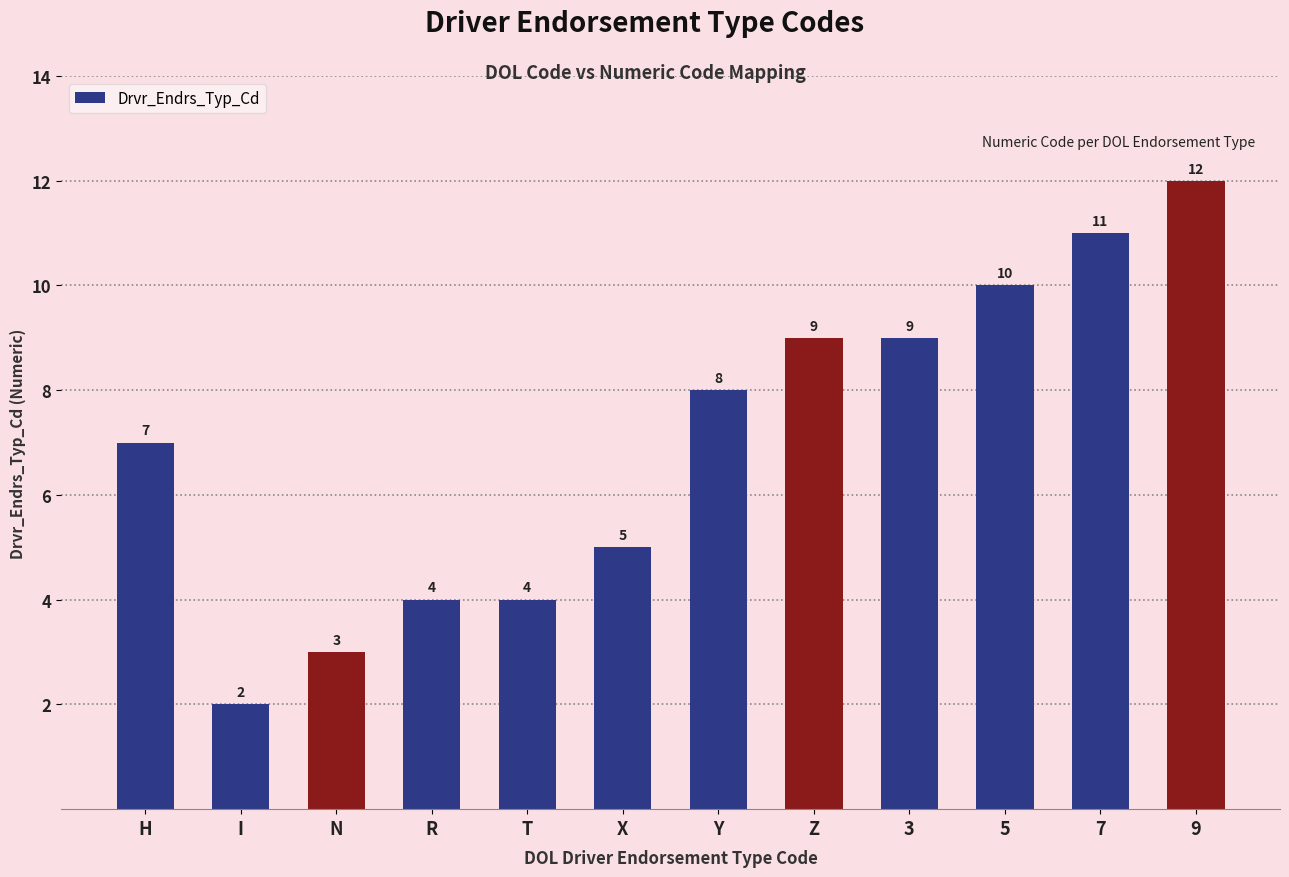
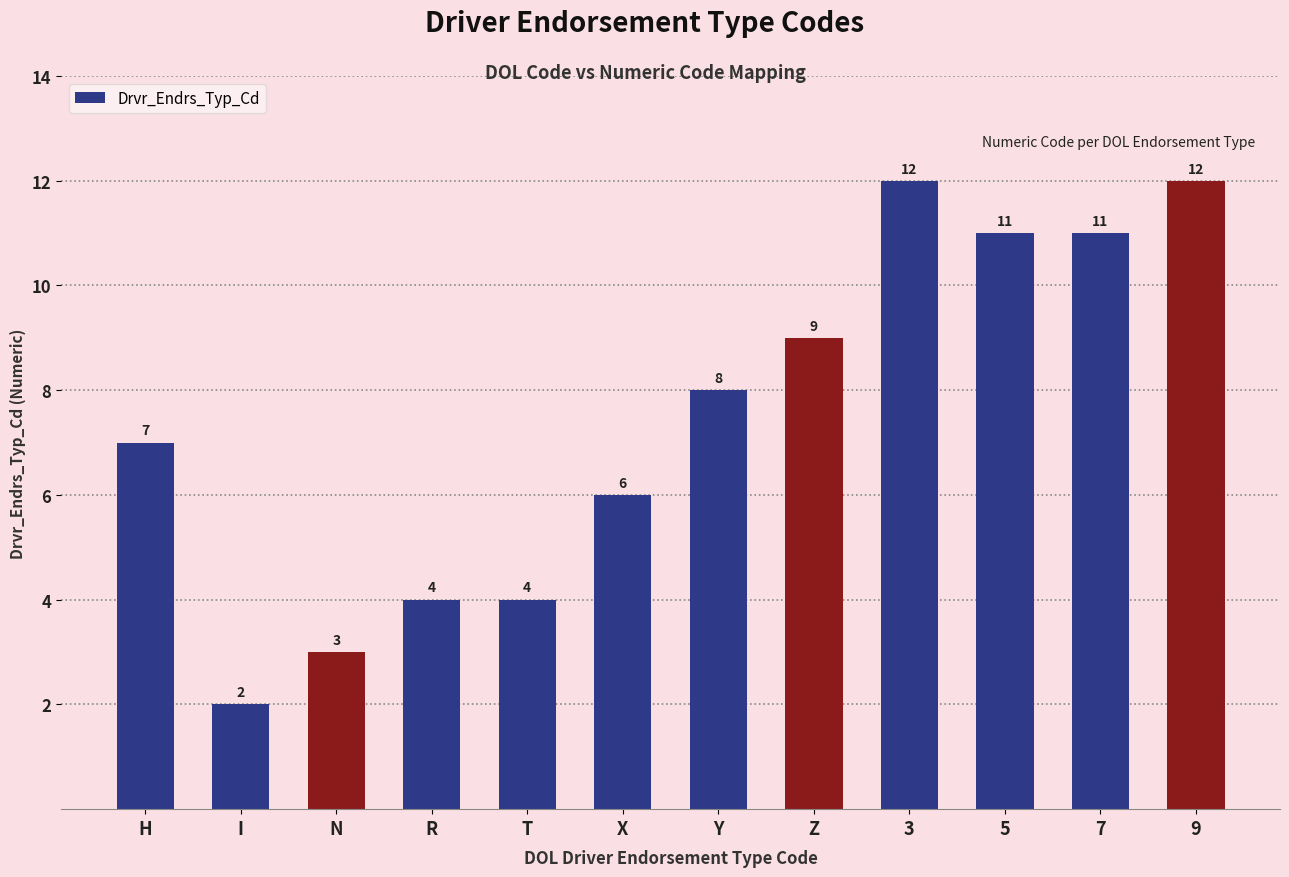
  {
    "H": 7,
    "I": 2,
    "N": 3,
    "R": 4,
    "T": 4,
-   "X": 5,
+   "X": 6,
    "Y": 8,
    "Z": 9,
-   "3": 9,
-   "5": 10,
+   "3": 12,
+   "5": 11,
    "7": 11,
    "9": 12
  }
